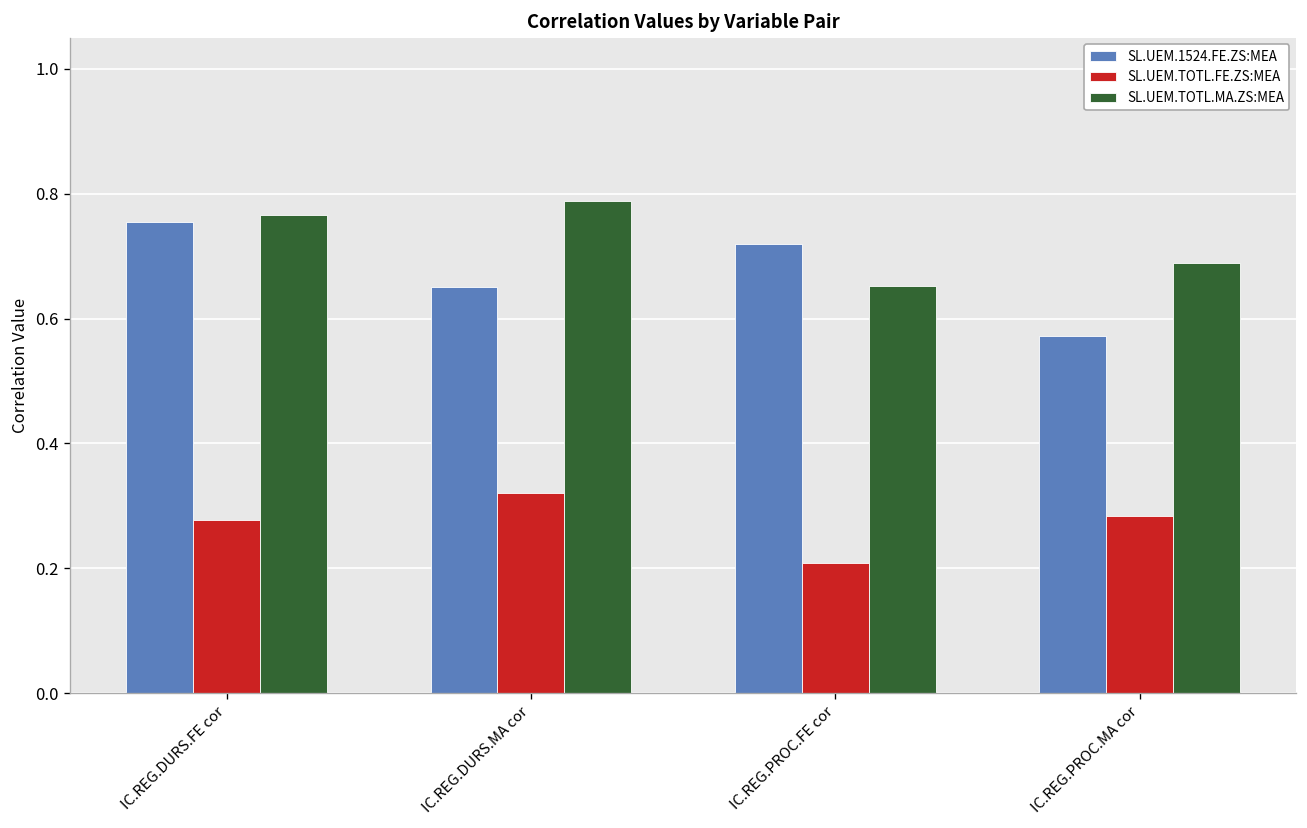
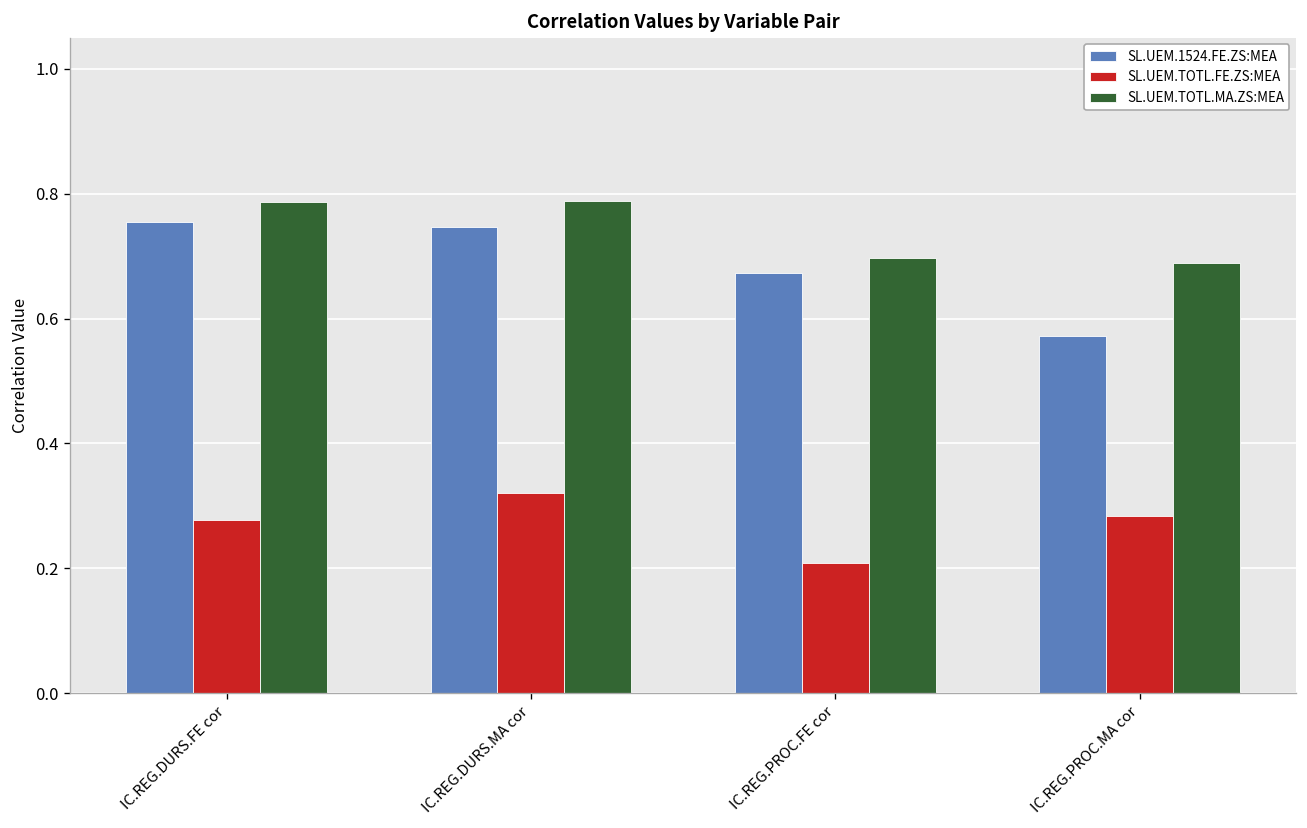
  {
    "SL.UEM.1524.FE.ZS:MEA": {
      "IC.REG.DURS.FE cor": 0.76,
-     "IC.REG.DURS.MA cor": 0.65,
-     "IC.REG.PROC.FE cor": 0.72,
+     "IC.REG.DURS.MA cor": 0.75,
+     "IC.REG.PROC.FE cor": 0.67,
      "IC.REG.PROC.MA cor": 0.57
    },
    "SL.UEM.TOTL.FE.ZS:MEA": {
      "IC.REG.DURS.FE cor": 0.28,
      "IC.REG.DURS.MA cor": 0.32,
      "IC.REG.PROC.FE cor": 0.21,
      "IC.REG.PROC.MA cor": 0.28
    },
    "SL.UEM.TOTL.MA.ZS:MEA": {
-     "IC.REG.DURS.FE cor": 0.77,
+     "IC.REG.DURS.FE cor": 0.79,
      "IC.REG.DURS.MA cor": 0.79,
-     "IC.REG.PROC.FE cor": 0.65,
+     "IC.REG.PROC.FE cor": 0.70,
      "IC.REG.PROC.MA cor": 0.69
    }
  }
